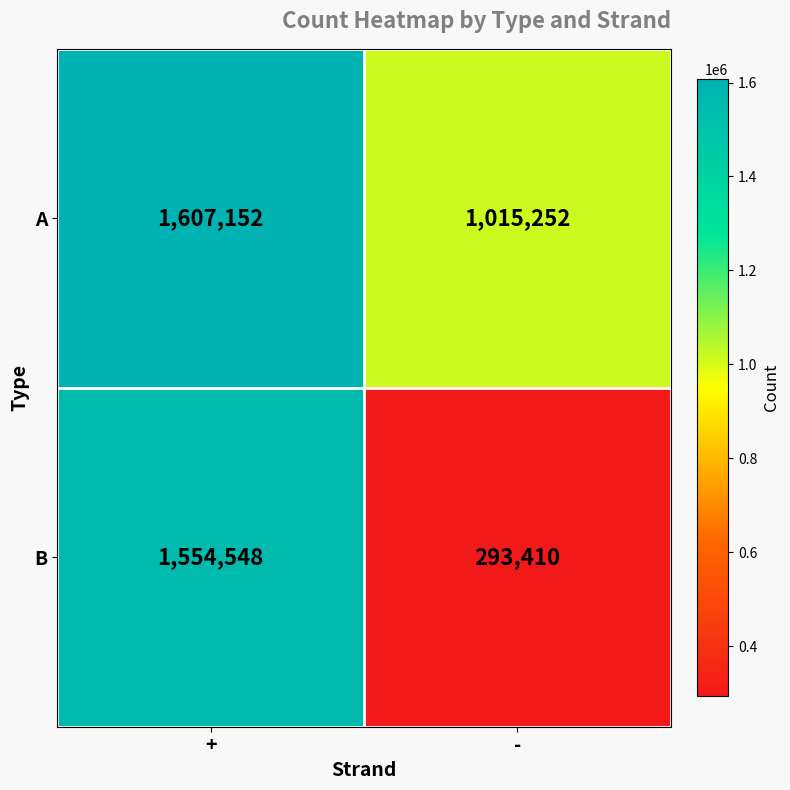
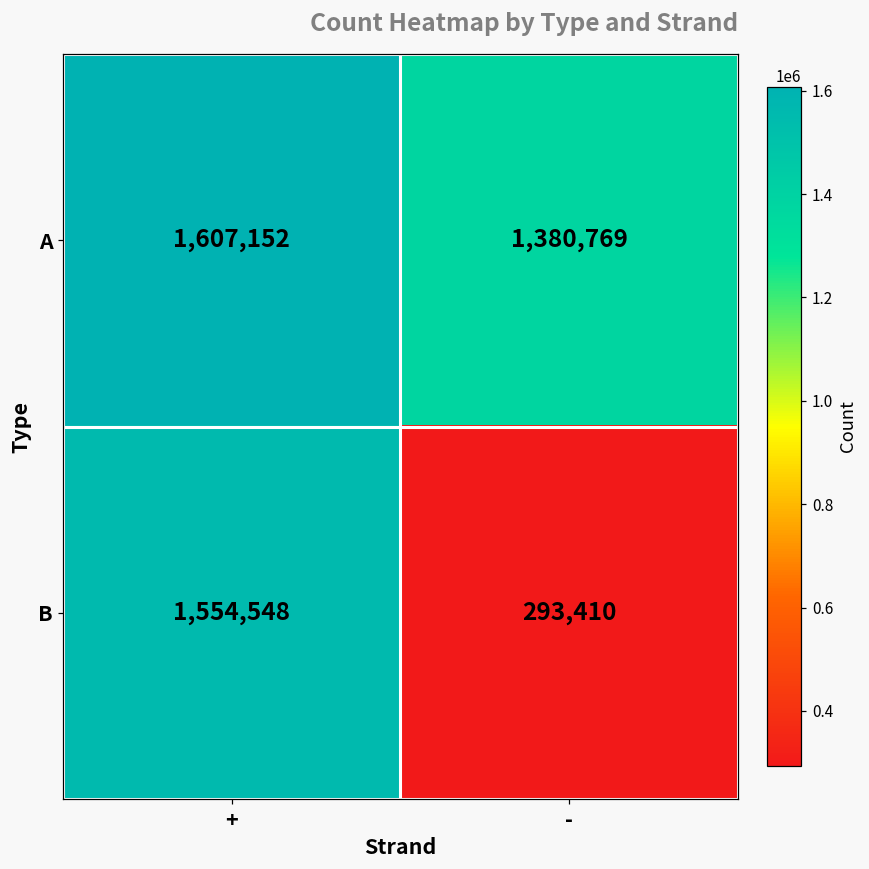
  {
    "A": {
      "+": "1,607,152",
-     "-": "1,015,252"
+     "-": "1,380,769"
    },
    "B": {
      "+": "1,554,548",
      "-": "293,410"
    }
  }
